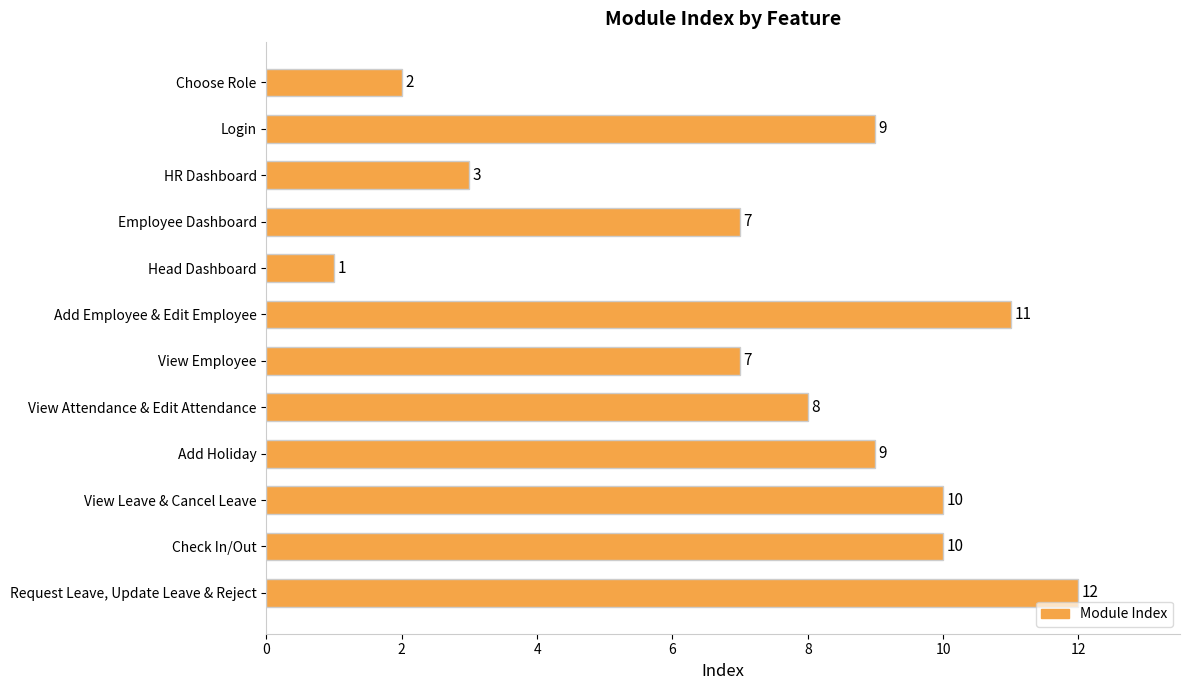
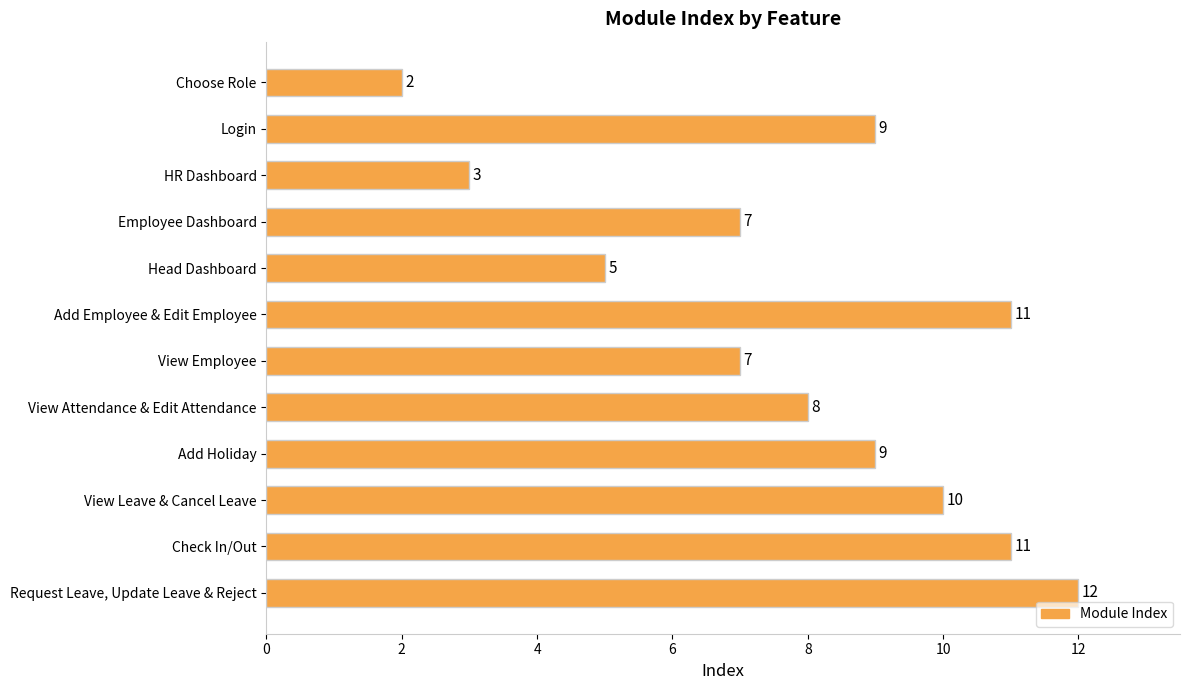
  {
    "Choose Role": 2,
    "Login": 9,
    "HR Dashboard": 3,
    "Employee Dashboard": 7,
-   "Head Dashboard": 1,
+   "Head Dashboard": 5,
    "Add Employee & Edit Employee": 11,
    "View Employee": 7,
    "View Attendance & Edit Attendance": 8,
    "Add Holiday": 9,
    "View Leave & Cancel Leave": 10,
-   "Check In/Out": 10,
+   "Check In/Out": 11,
    "Request Leave, Update Leave & Reject": 12
  }
